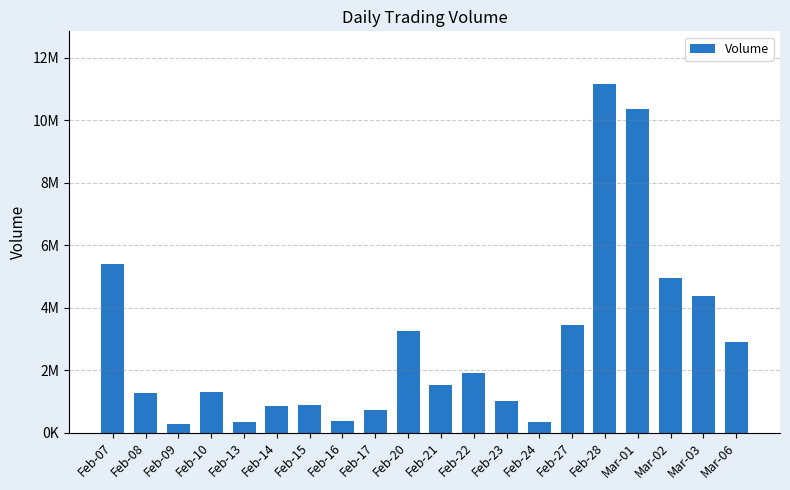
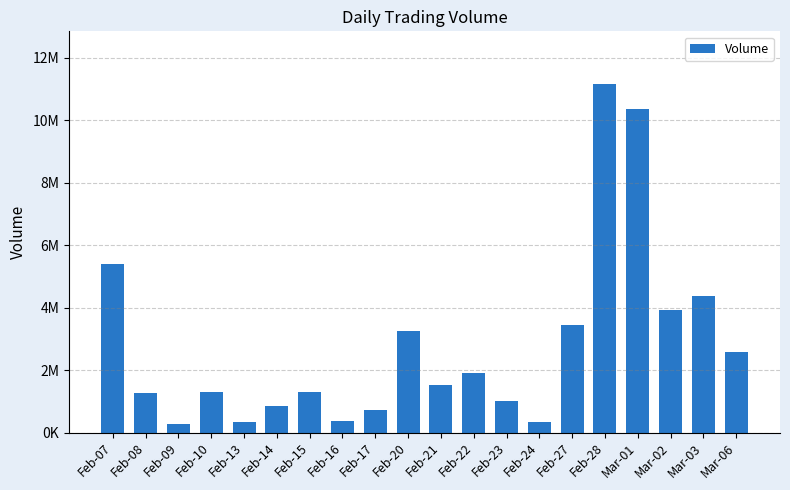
  {
    "Feb-07": 5400000,
    "Feb-08": 1300000,
    "Feb-09": 300000,
    "Feb-10": 1300000,
    "Feb-13": 300000,
    "Feb-14": 800000,
-   "Feb-15": 900000,
+   "Feb-15": 1300000,
    "Feb-16": 400000,
    "Feb-17": 700000,
    "Feb-20": 3300000,
    "Feb-21": 1500000,
    "Feb-22": 1900000,
    "Feb-23": 1000000,
    "Feb-24": 300000,
    "Feb-27": 3400000,
    "Feb-28": 11200000,
    "Mar-01": 10400000,
-   "Mar-02": 4900000,
+   "Mar-02": 3900000,
    "Mar-03": 4400000,
-   "Mar-06": 2900000
+   "Mar-06": 2600000
  }
